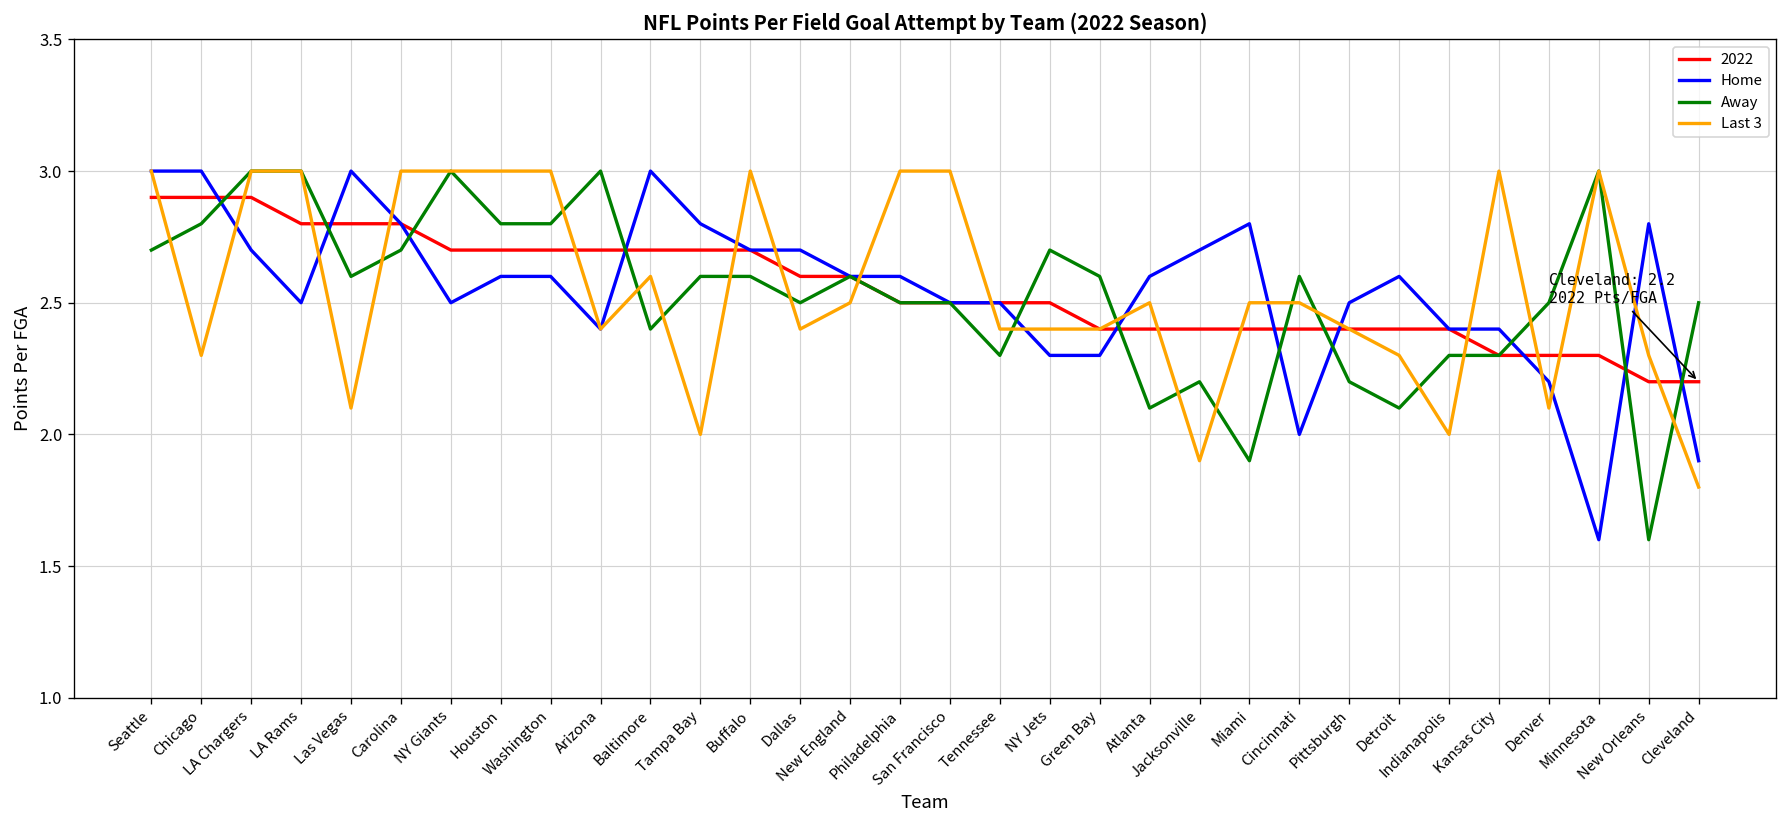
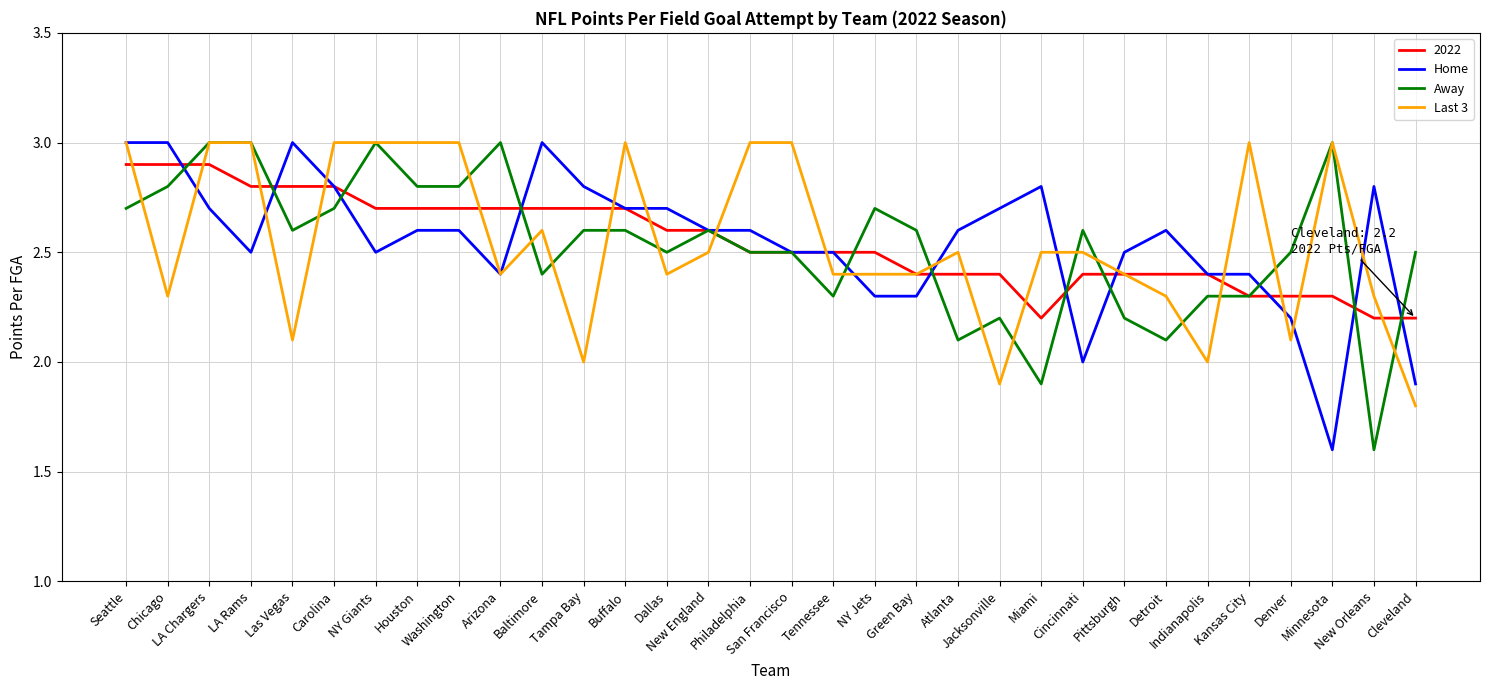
  {
    "2022": {
      "Seattle": 2.9,
      "Chicago": 2.9,
      "LA Chargers": 2.9,
      "LA Rams": 2.8,
      "Las Vegas": 2.8,
      "NY Giants": 2.7,
      "Houston": 2.7,
      "Washington": 2.7,
      "Arizona": 2.7,
      "Baltimore": 2.7,
      "Tampa Bay": 2.7,
      "Dallas": 2.6,
      "NY Jets": 2.5,
      "Atlanta": 2.4,
      "Jacksonville": 2.4,
-     "Miami": 2.4,
+     "Miami": 2.2,
      "Cincinnati": 2.4,
      "Detroit": 2.4,
      "New Orleans": 2.2,
      "Cleveland": 2.2
    },
    "Home": {
      "Chicago": 3.0,
      "LA Chargers": 2.7,
      "LA Rams": 2.5,
      "Las Vegas": 3.0,
      "NY Giants": 2.5,
      "Houston": 2.6,
      "Washington": 2.6,
      "Baltimore": 3.0,
      "Tampa Bay": 2.8,
      "Dallas": 2.7,
      "Philadelphia": 2.6,
      "NY Jets": 2.3,
      "Green Bay": 2.3,
      "Atlanta": 2.6,
      "Jacksonville": 2.7,
      "Miami": 2.8,
      "Cincinnati": 2.0,
      "Pittsburgh": 2.5,
      "Detroit": 2.6,
      "Kansas City": 2.4,
      "Denver": 2.2,
      "Minnesota": 1.6,
      "New Orleans": 2.8,
      "Cleveland": 1.9
    },
    "Away": {
      "Seattle": 2.7,
      "Chicago": 2.8,
      "Las Vegas": 2.6,
      "Carolina": 2.7,
      "Houston": 2.8,
      "Washington": 2.8,
      "Arizona": 3.0,
      "Baltimore": 2.4,
      "Tampa Bay": 2.6,
      "Buffalo": 2.6,
      "Dallas": 2.5,
      "Tennessee": 2.3,
      "NY Jets": 2.7,
      "Green Bay": 2.6,
      "Atlanta": 2.1,
      "Jacksonville": 2.2,
      "Miami": 1.9,
      "Cincinnati": 2.6,
      "Pittsburgh": 2.2,
      "Detroit": 2.1,
      "Indianapolis": 2.3,
      "New Orleans": 1.6,
      "Cleveland": 2.5
    },
    "Last 3": {
      "Chicago": 2.3,
      "Las Vegas": 2.1,
      "Carolina": 3.0,
      "Houston": 3.0,
      "Washington": 3.0,
      "Baltimore": 2.6,
      "Tampa Bay": 2.0,
      "Buffalo": 3.0,
      "Dallas": 2.4,
      "New England": 2.5,
      "Philadelphia": 3.0,
      "San Francisco": 3.0,
      "Tennessee": 2.4,
      "NY Jets": 2.4,
      "Atlanta": 2.5,
      "Jacksonville": 1.9,
      "Miami": 2.5,
      "Cincinnati": 2.5,
      "Detroit": 2.3,
      "Indianapolis": 2.0,
      "Kansas City": 3.0,
      "Denver": 2.1,
      "Cleveland": 1.8
    }
  }
